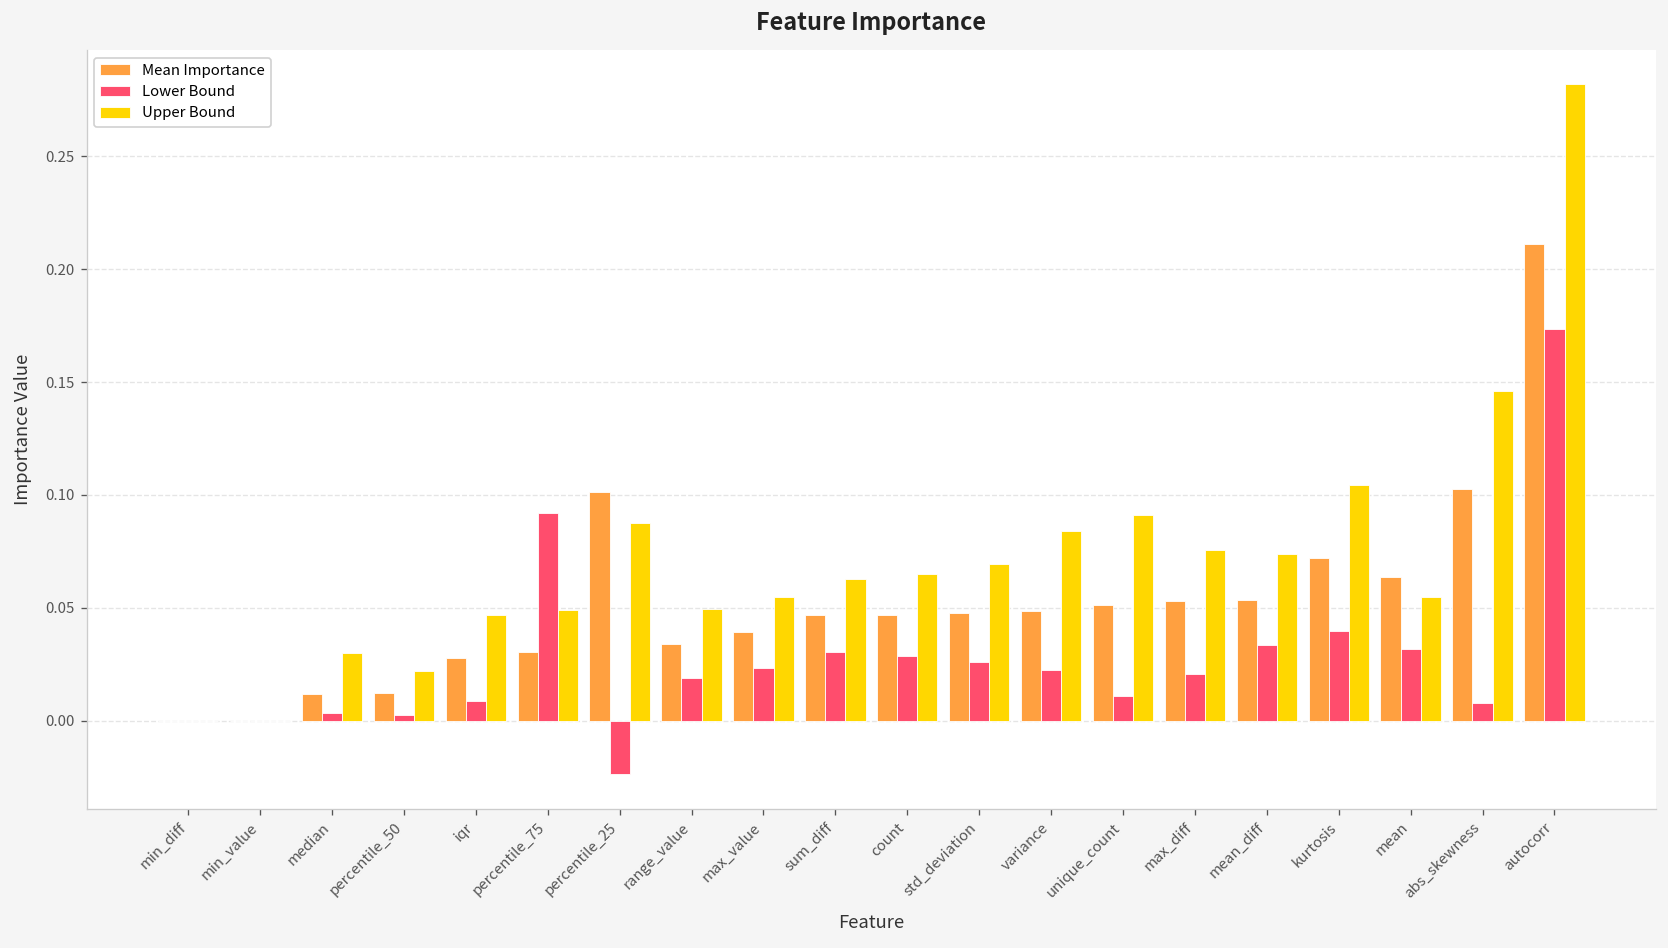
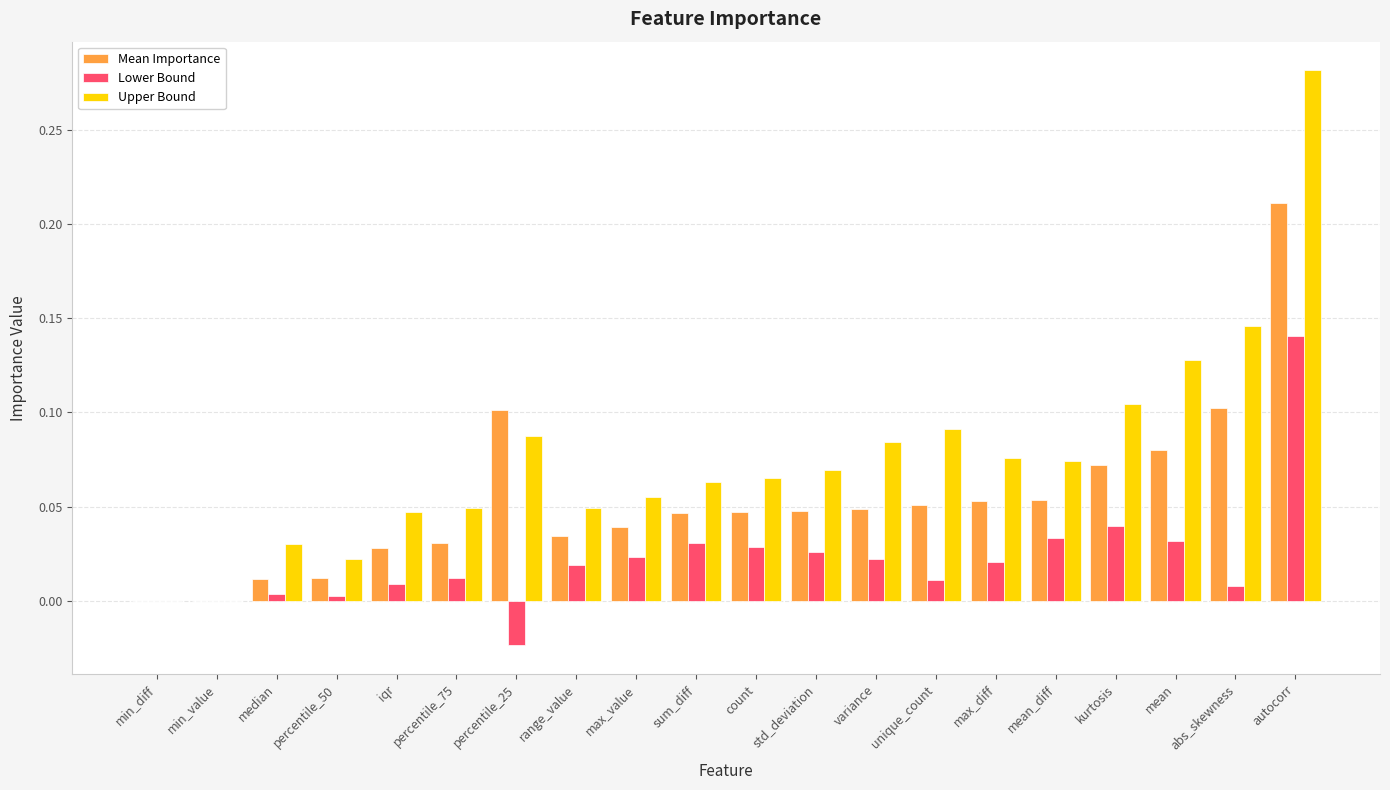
  {
    "Mean Importance": {
      "min_diff": 0.000,
      "min_value": 0.000,
      "median": 0.012,
      "percentile_50": 0.012,
      "iqr": 0.028,
      "percentile_75": 0.031,
      "percentile_25": 0.101,
      "range_value": 0.034,
      "max_value": 0.039,
      "sum_diff": 0.047,
      "count": 0.047,
      "std_deviation": 0.048,
      "variance": 0.048,
      "unique_count": 0.051,
      "max_diff": 0.053,
      "mean_diff": 0.054,
      "kurtosis": 0.072,
-     "mean": 0.064,
+     "mean": 0.080,
      "abs_skewness": 0.102,
      "autocorr": 0.211
    },
    "Lower Bound": {
      "min_diff": 0.000,
      "min_value": 0.000,
      "median": 0.003,
      "percentile_50": 0.003,
      "iqr": 0.009,
-     "percentile_75": 0.092,
+     "percentile_75": 0.012,
      "percentile_25": -0.024,
      "range_value": 0.019,
      "max_value": 0.023,
      "sum_diff": 0.030,
      "count": 0.029,
      "std_deviation": 0.026,
      "variance": 0.022,
      "unique_count": 0.011,
      "max_diff": 0.020,
      "mean_diff": 0.033,
      "kurtosis": 0.040,
      "mean": 0.032,
      "abs_skewness": 0.008,
-     "autocorr": 0.174
+     "autocorr": 0.141
    },
    "Upper Bound": {
      "min_diff": 0.000,
      "min_value": 0.000,
      "median": 0.030,
      "percentile_50": 0.022,
      "iqr": 0.047,
      "percentile_75": 0.049,
      "percentile_25": 0.088,
      "range_value": 0.049,
      "max_value": 0.055,
      "sum_diff": 0.063,
      "count": 0.065,
      "std_deviation": 0.069,
      "variance": 0.084,
      "unique_count": 0.091,
      "max_diff": 0.076,
      "mean_diff": 0.074,
      "kurtosis": 0.105,
-     "mean": 0.055,
+     "mean": 0.128,
      "abs_skewness": 0.146,
      "autocorr": 0.282
    }
  }
